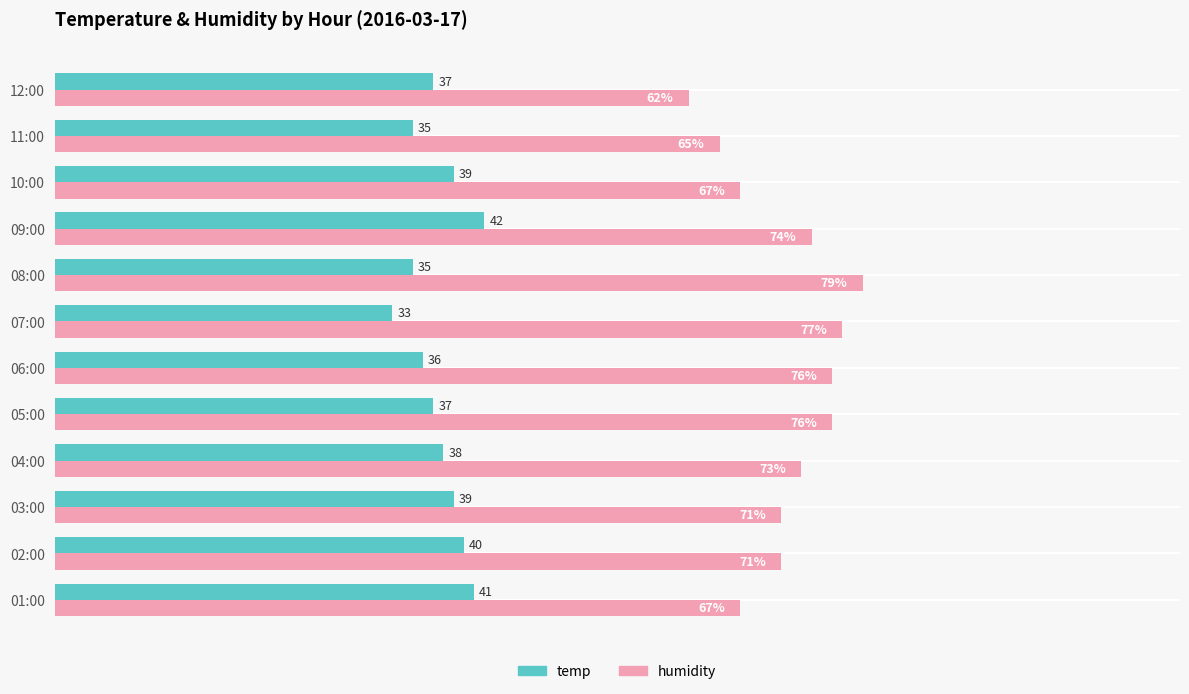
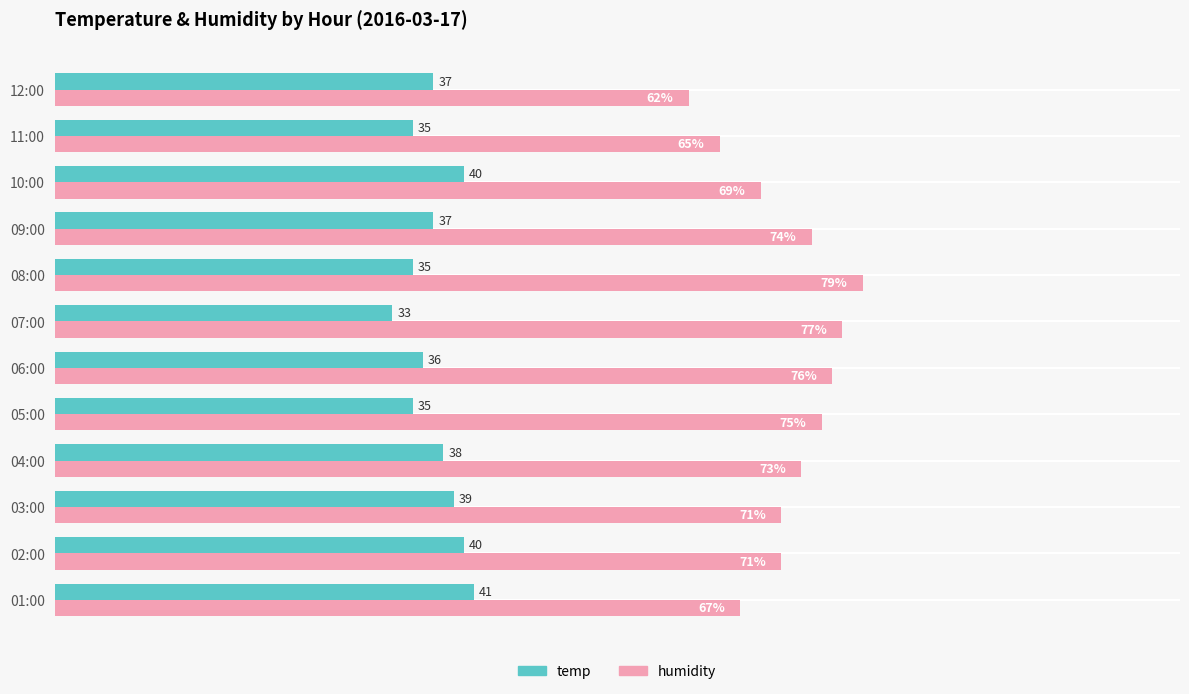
  {
    "temp": {
      "12:00": "37",
      "11:00": "35",
-     "10:00": "39",
-     "09:00": "42",
+     "10:00": "40",
+     "09:00": "37",
      "08:00": "35",
      "07:00": "33",
      "06:00": "36",
-     "05:00": "37",
+     "05:00": "35",
      "04:00": "38",
      "03:00": "39",
      "02:00": "40",
      "01:00": "41"
    },
    "humidity": {
      "12:00": "62%",
      "11:00": "65%",
-     "10:00": "67%",
+     "10:00": "69%",
      "09:00": "74%",
      "08:00": "79%",
      "07:00": "77%",
      "06:00": "76%",
-     "05:00": "76%",
+     "05:00": "75%",
      "04:00": "73%",
      "03:00": "71%",
      "02:00": "71%",
      "01:00": "67%"
    }
  }
